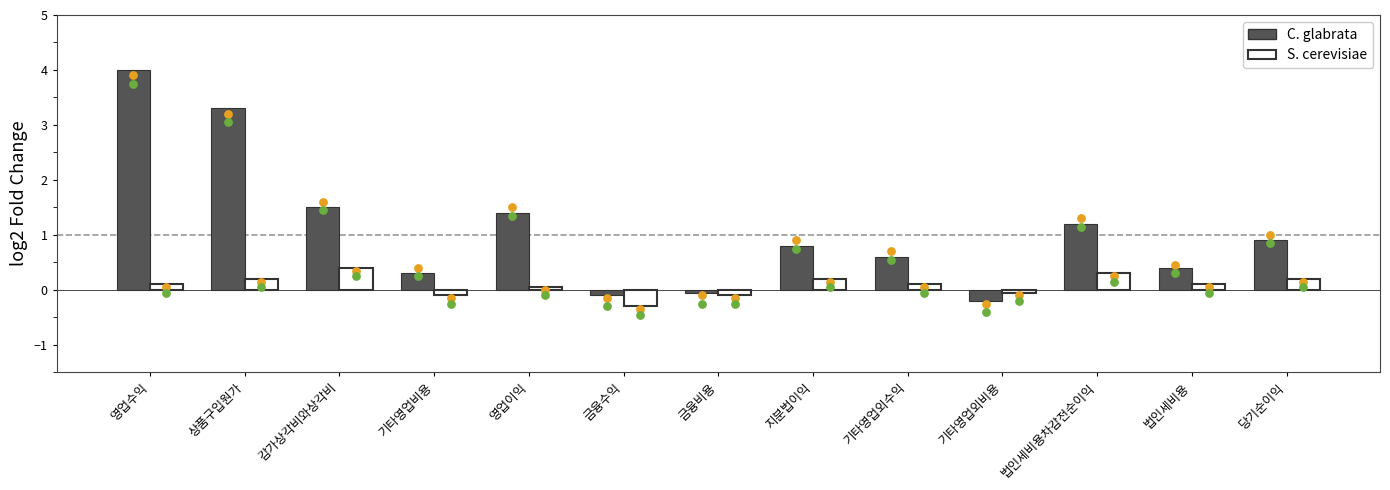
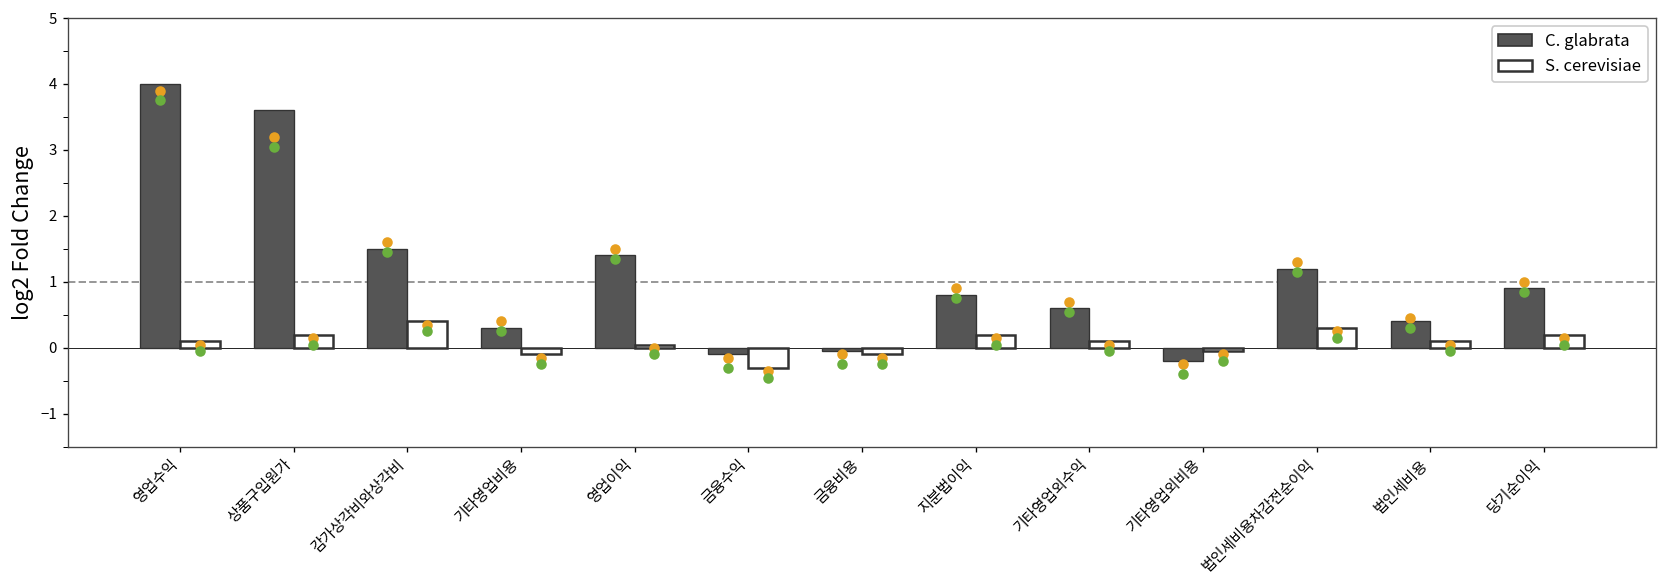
  {
    "C. glabrata": {
      "영업수익": 4.0,
-     "상품구입원가": 3.3,
+     "상품구입원가": 3.6,
      "감가상각비와상각비": 1.5,
      "기타영업비용": 0.3,
      "영업이익": 1.4,
      "금융수익": -0.1,
      "금융비용": -0.1,
      "지분법이익": 0.8,
      "기타영업외수익": 0.6,
      "기타영업외비용": -0.2,
      "법인세비용차감전순이익": 1.2,
      "법인세비용": 0.4,
      "당기순이익": 0.9
    },
    "S. cerevisiae": {
      "영업수익": 0.1,
      "상품구입원가": 0.2,
      "감가상각비와상각비": 0.4,
      "기타영업비용": -0.1,
      "영업이익": 0.1,
      "금융수익": -0.3,
      "금융비용": -0.1,
      "지분법이익": 0.2,
      "기타영업외수익": 0.1,
      "기타영업외비용": -0.1,
      "법인세비용차감전순이익": 0.3,
      "법인세비용": 0.1,
      "당기순이익": 0.2
    }
  }
